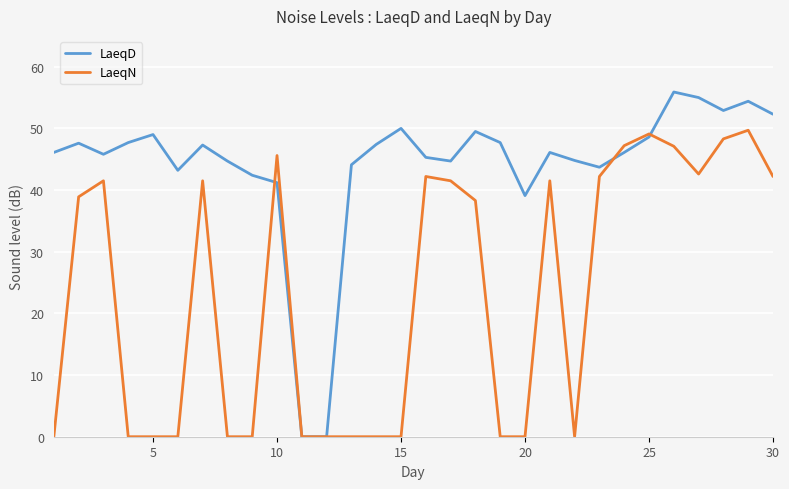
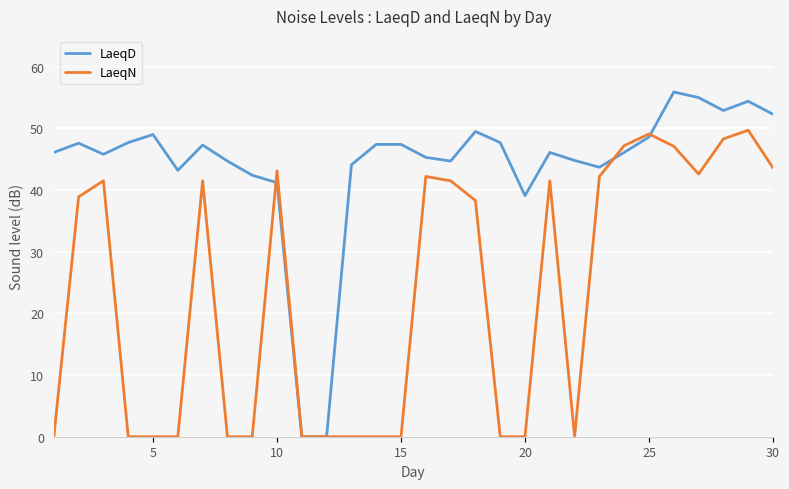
  {
    "LaeqD": {
      "5": 49,
      "10": 41,
-     "15": 50,
+     "15": 47,
      "20": 39,
      "25": 49,
      "30": 52
    },
    "LaeqN": {
      "5": 0,
-     "10": 46,
+     "10": 43,
      "15": 0,
      "20": 0,
      "25": 49,
-     "30": 42
+     "30": 44
    }
  }
